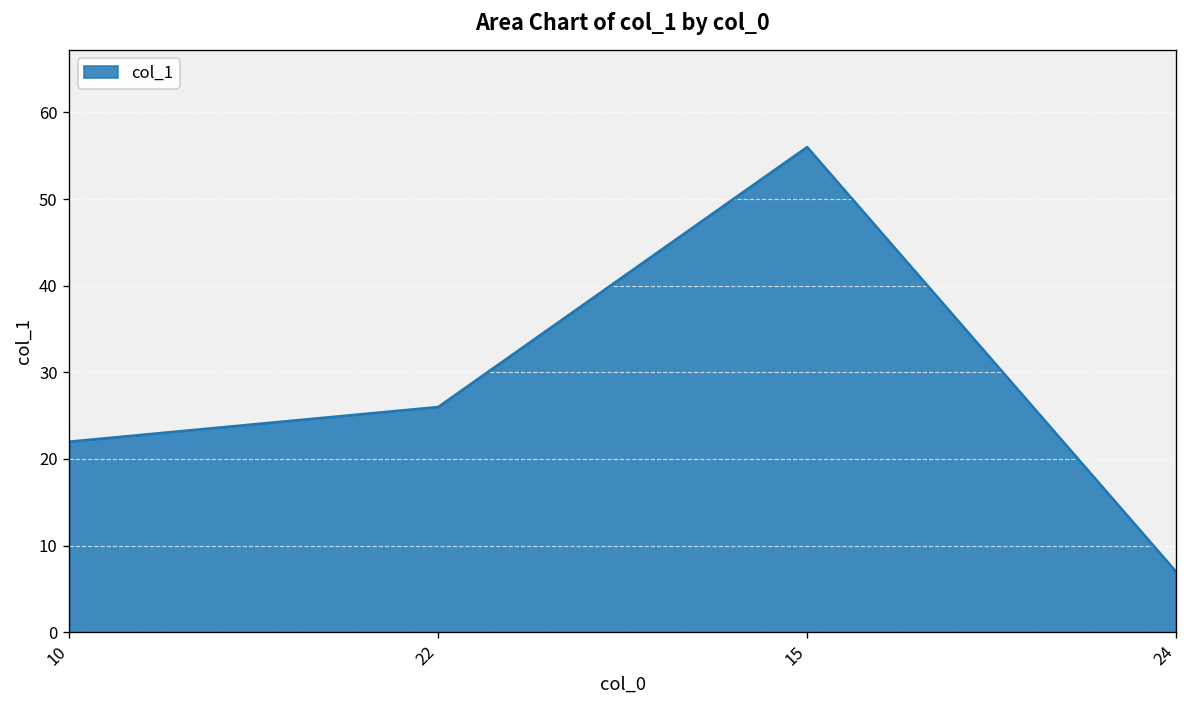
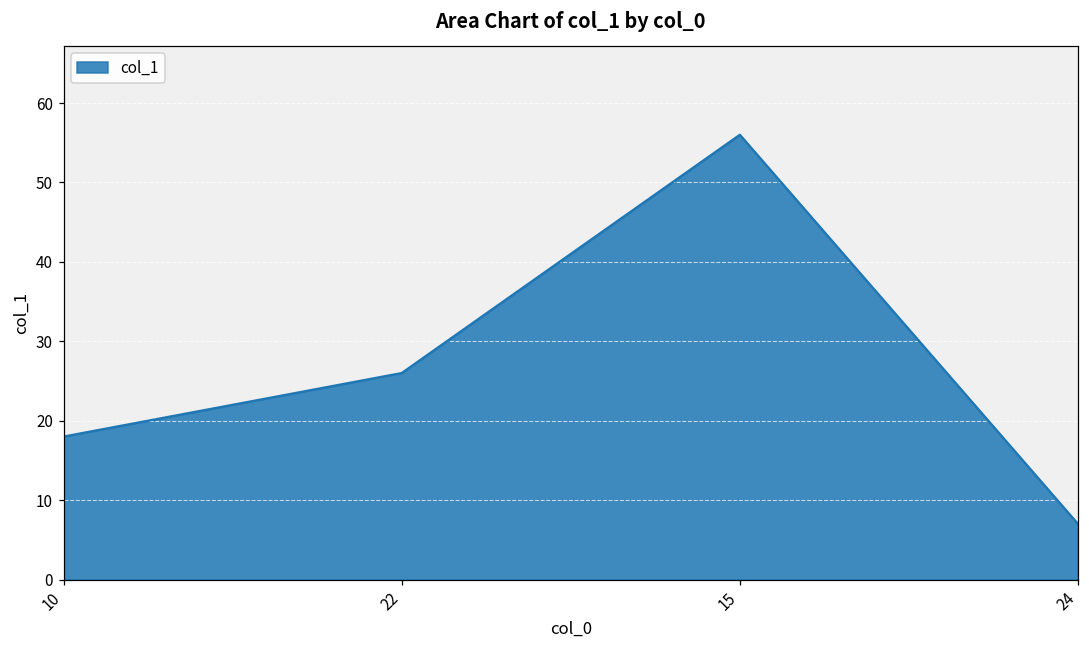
  {
-   "10": 22,
+   "10": 18,
    "22": 26,
    "15": 56,
    "24": 7
  }
